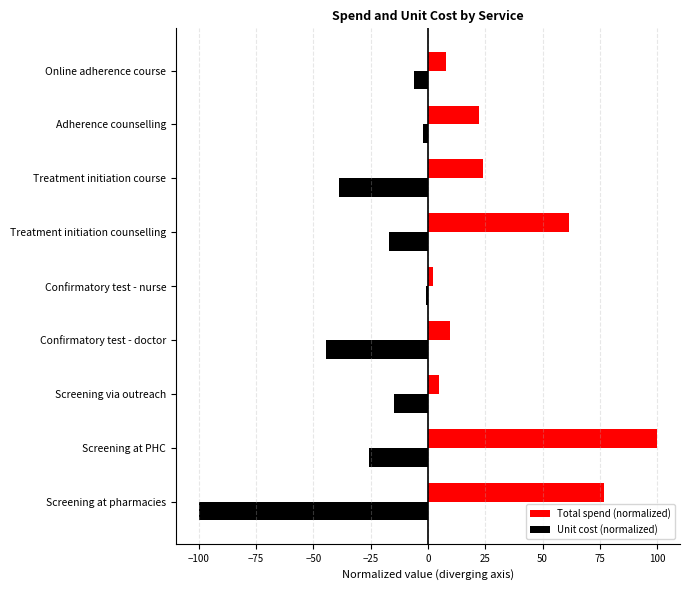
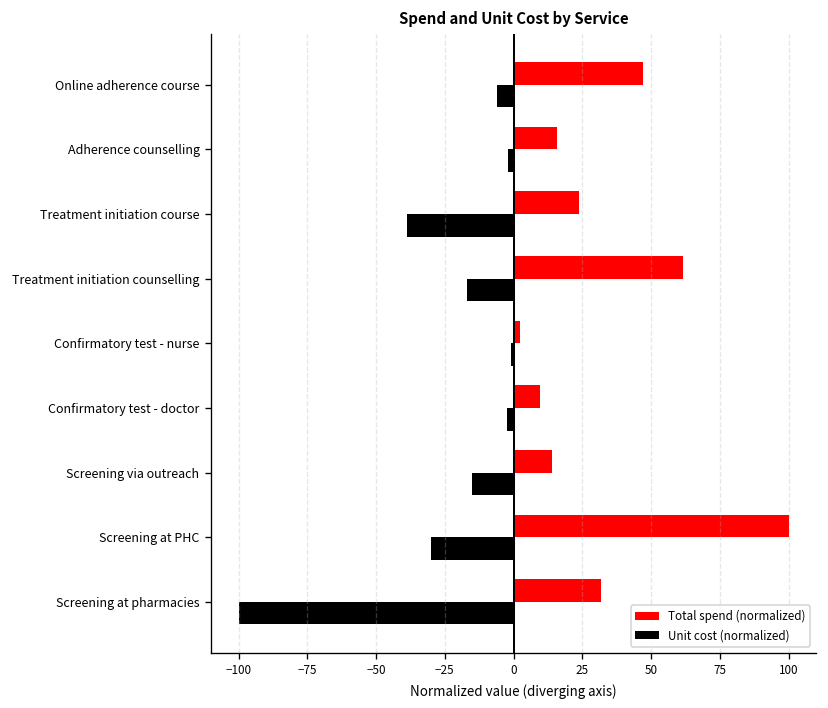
  {
    "Total spend (normalized)": {
-     "Online adherence course": 8,
-     "Adherence counselling": 22,
+     "Online adherence course": 47,
+     "Adherence counselling": 16,
      "Treatment initiation course": 24,
      "Treatment initiation counselling": 62,
      "Confirmatory test - nurse": 2,
      "Confirmatory test - doctor": 9,
-     "Screening via outreach": 5,
+     "Screening via outreach": 14,
      "Screening at PHC": 100,
-     "Screening at pharmacies": 77
+     "Screening at pharmacies": 32
    },
    "Unit cost (normalized)": {
      "Online adherence course": -6,
      "Adherence counselling": -2,
      "Treatment initiation course": -39,
      "Treatment initiation counselling": -17,
-     "Confirmatory test - doctor": -44,
+     "Confirmatory test - doctor": -3,
      "Screening via outreach": -15,
-     "Screening at PHC": -26,
+     "Screening at PHC": -30,
      "Screening at pharmacies": -100
    }
  }
